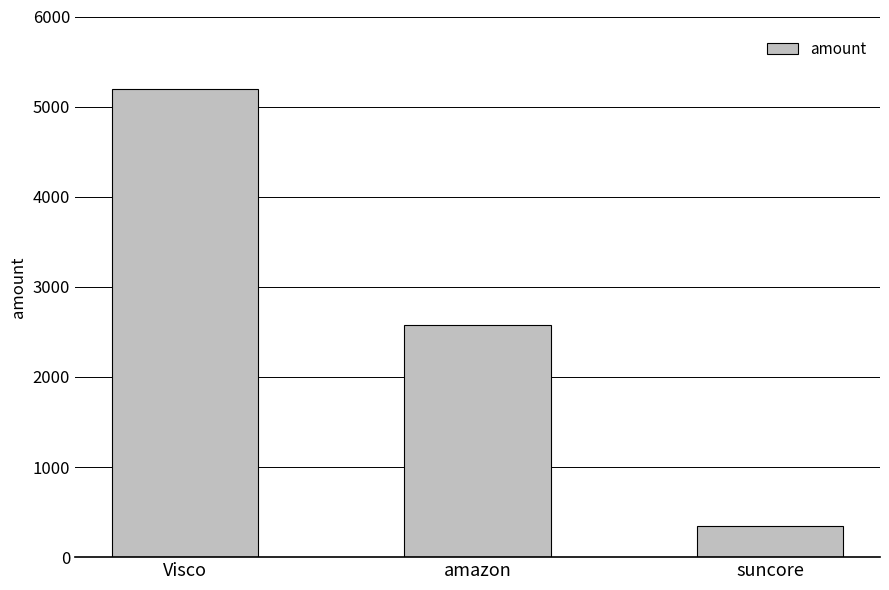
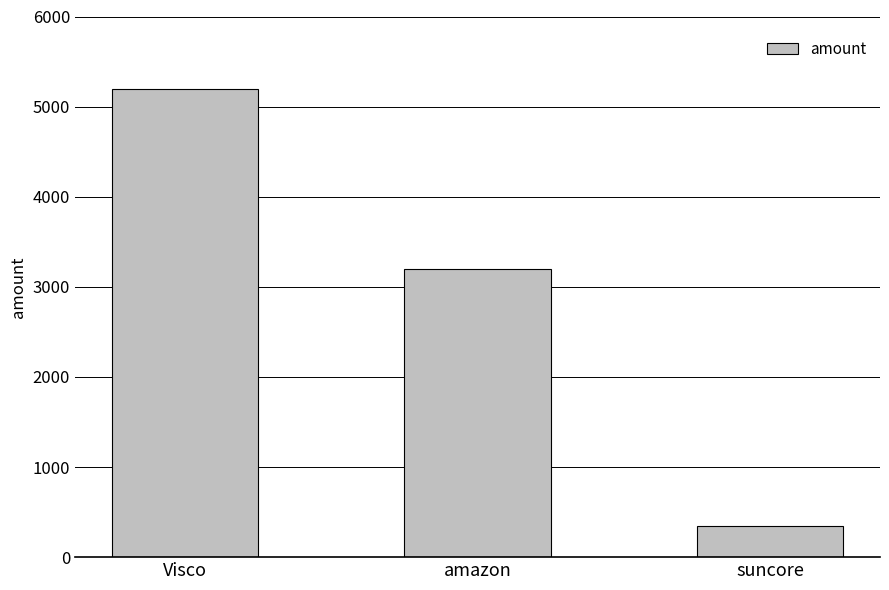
  {
    "Visco": 5200,
-   "amazon": 2600,
+   "amazon": 3200,
    "suncore": 300
  }
